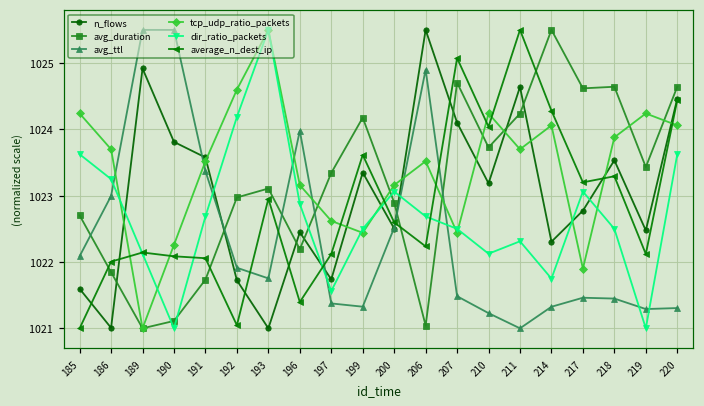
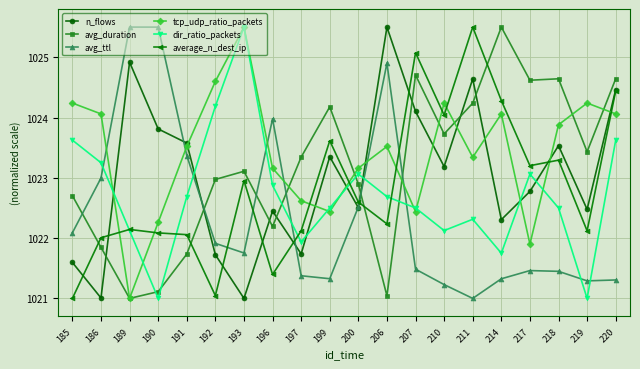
  {
    "tcp_udp_ratio_packets": {
      "185": 1024.2,
-     "186": 1023.7,
+     "186": 1024.1,
      "190": 1022.3,
      "191": 1023.5,
      "192": 1024.6,
      "196": 1023.2,
      "197": 1022.6,
      "199": 1022.4,
      "200": 1023.2,
      "206": 1023.5,
      "207": 1022.4,
      "210": 1024.2,
-     "211": 1023.7,
+     "211": 1023.3,
      "214": 1024.1,
      "217": 1021.9,
      "218": 1023.9,
      "219": 1024.2,
      "220": 1024.1
    },
    "dir_ratio_packets": {
      "185": 1023.6,
      "186": 1023.3,
      "190": 1021.0,
      "191": 1022.7,
      "192": 1024.2,
      "196": 1022.9,
-     "197": 1021.6,
+     "197": 1021.9,
      "199": 1022.5,
      "200": 1023.1,
      "206": 1022.7,
      "207": 1022.5,
      "210": 1022.1,
      "211": 1022.3,
      "214": 1021.8,
      "217": 1023.1,
      "218": 1022.5,
      "219": 1021.0,
      "220": 1023.6
    }
  }
